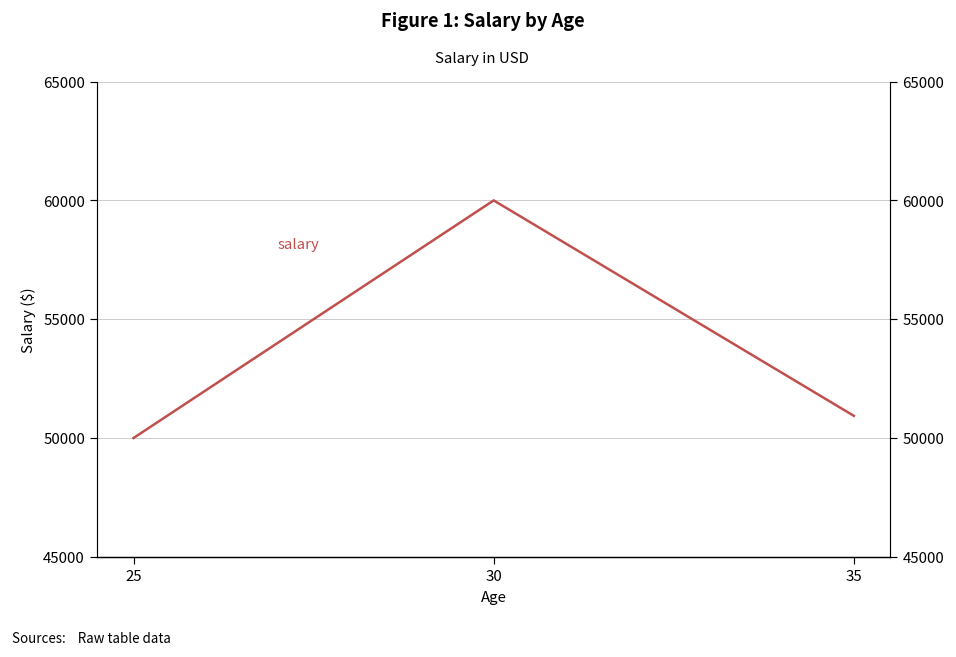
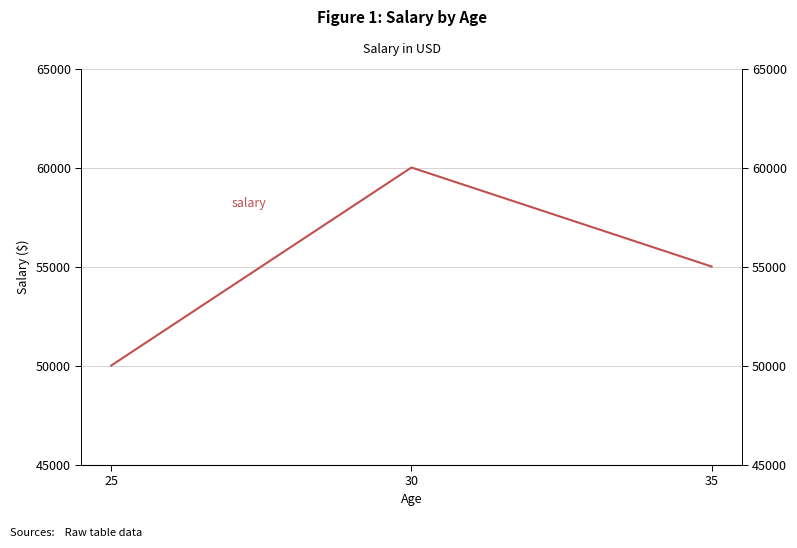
  {
    "25": 50000,
    "30": 60000,
-   "35": 50900
+   "35": 55000
  }
